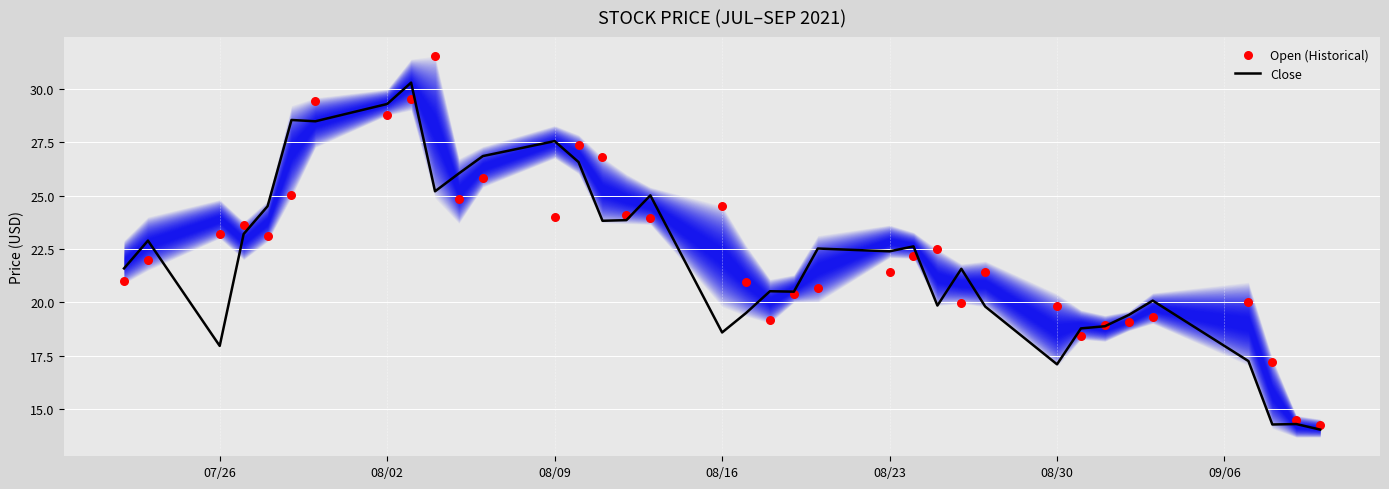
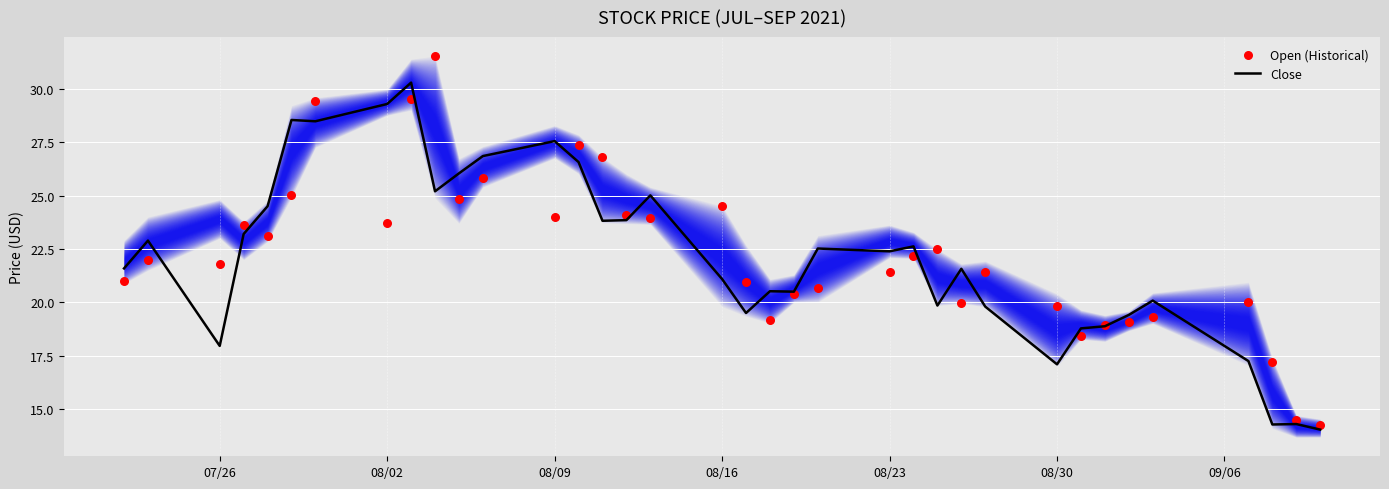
  {
    "Close": {
      "07/26": 18.0,
      "08/02": 29.3,
-     "08/16": 18.6,
+     "08/16": 21.1,
      "08/23": 22.4,
      "08/30": 17.1
    },
    "Open (Historical)": {
-     "07/26": 23.2,
-     "08/02": 28.8
+     "07/26": 21.8,
+     "08/02": 23.7
    }
  }
